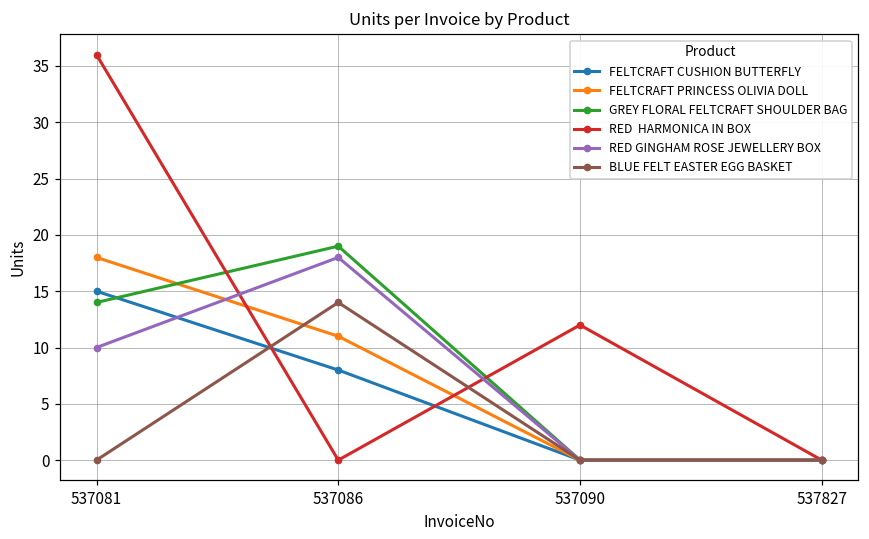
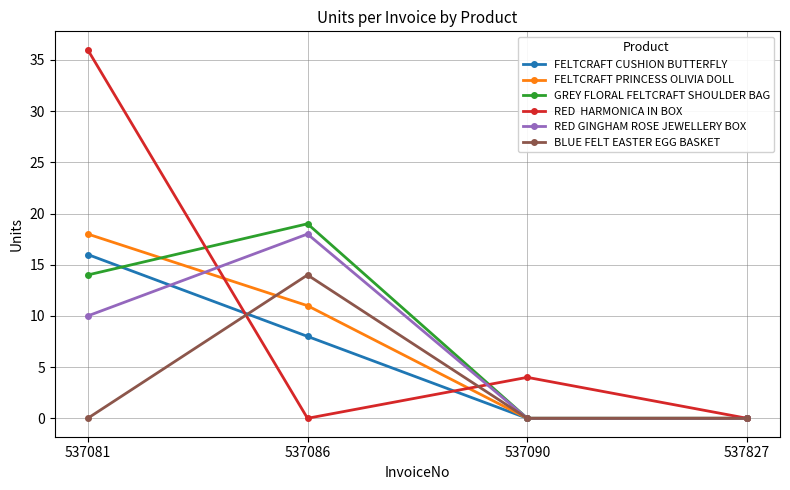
  {
    "FELTCRAFT CUSHION BUTTERFLY": {
-     "537081": 15,
+     "537081": 16,
      "537086": 8
    },
    "FELTCRAFT PRINCESS OLIVIA DOLL": {
      "537081": 18,
      "537086": 11
    },
    "GREY FLORAL FELTCRAFT SHOULDER BAG": {
      "537081": 14,
      "537086": 19
    },
    "RED HARMONICA IN BOX": {
      "537081": 36,
      "537086": 0,
-     "537090": 12
+     "537090": 4
    },
    "RED GINGHAM ROSE JEWELLERY BOX": {
      "537081": 10,
      "537086": 18
    },
    "BLUE FELT EASTER EGG BASKET": {
      "537081": 0,
      "537086": 14
    }
  }
